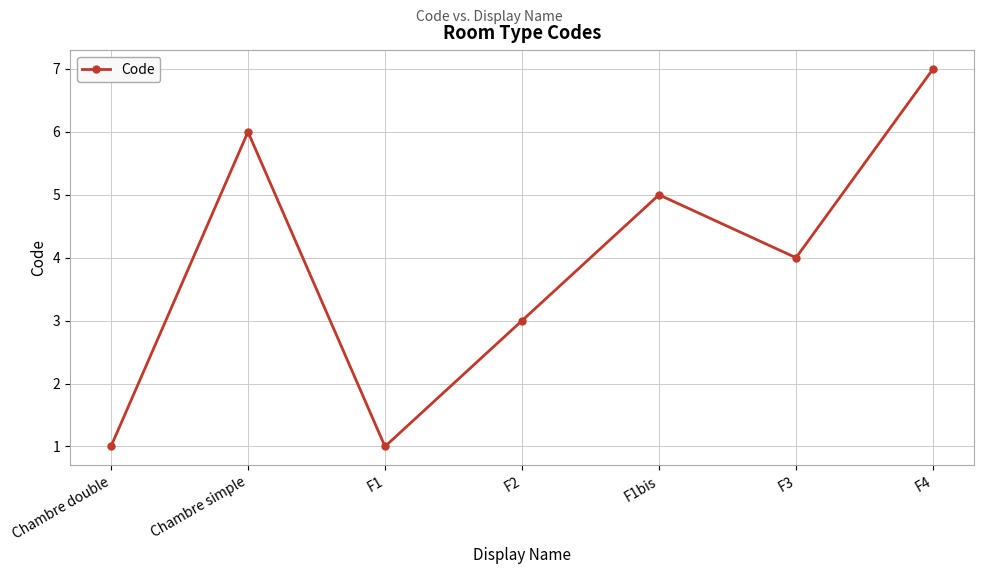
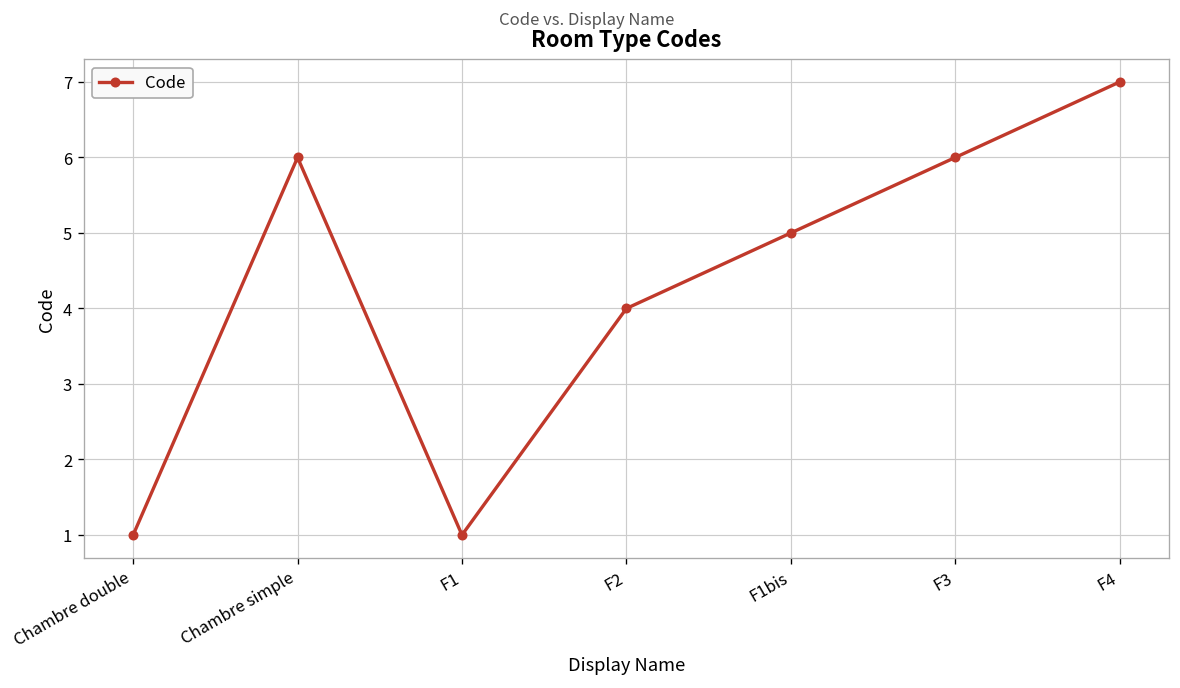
  {
    "Chambre double": 1,
    "Chambre simple": 6,
    "F1": 1,
-   "F2": 3,
+   "F2": 4,
    "F1bis": 5,
-   "F3": 4,
+   "F3": 6,
    "F4": 7
  }
